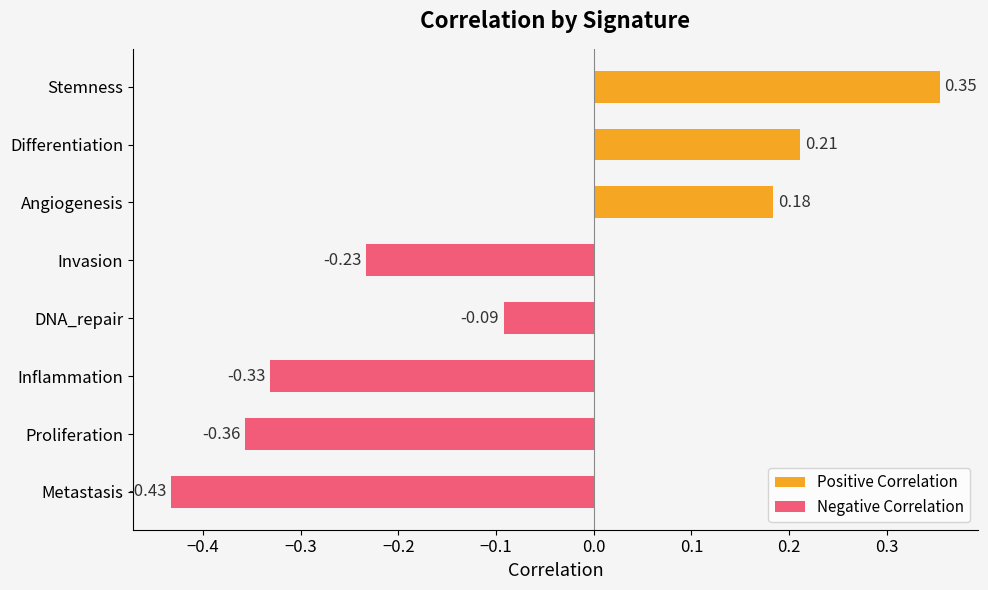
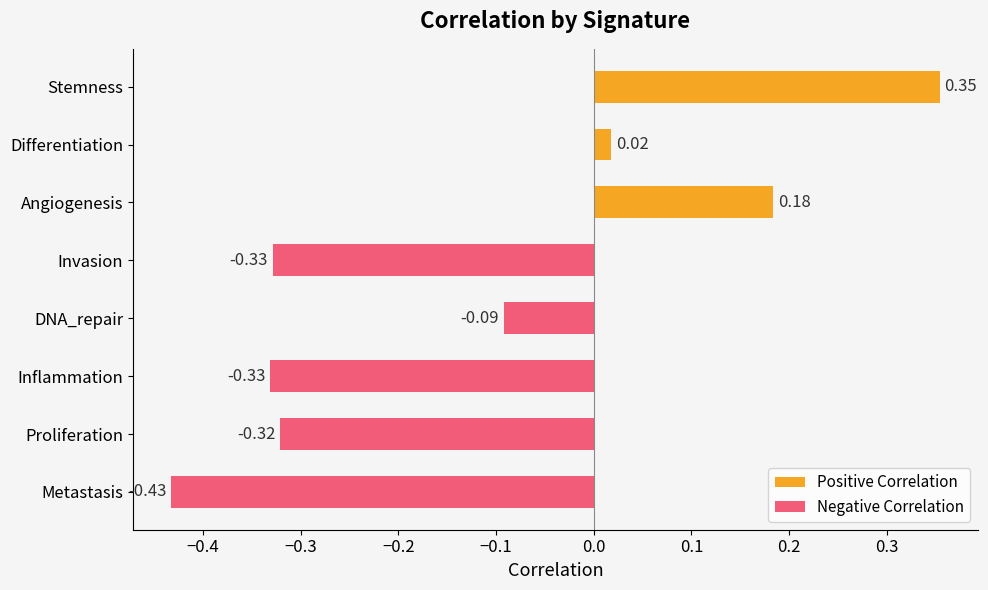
  {
    "Stemness": 0.35,
-   "Differentiation": 0.21,
+   "Differentiation": 0.02,
    "Angiogenesis": 0.18,
-   "Invasion": -0.23,
+   "Invasion": -0.33,
    "DNA_repair": -0.09,
    "Inflammation": -0.33,
-   "Proliferation": -0.36,
+   "Proliferation": -0.32,
    "Metastasis": -0.43
  }
